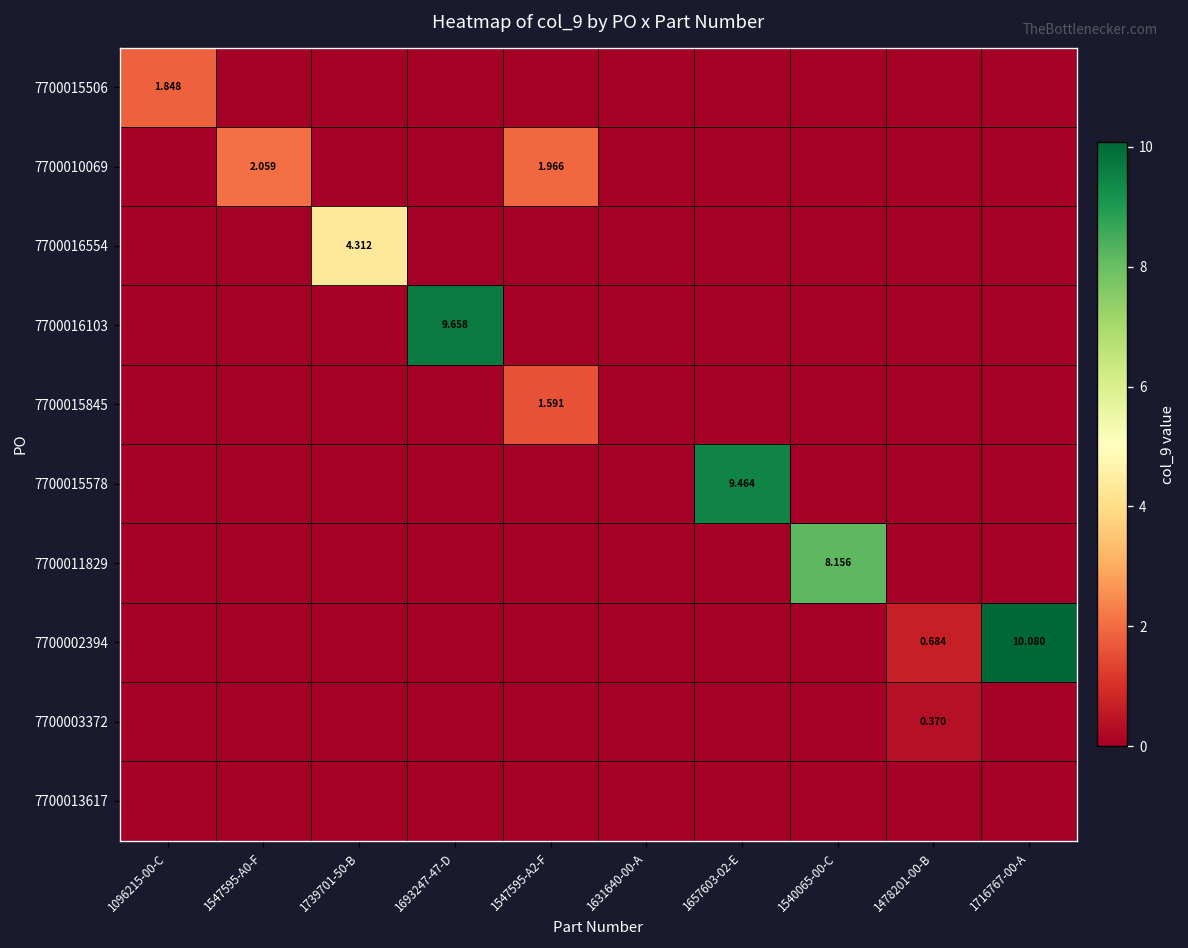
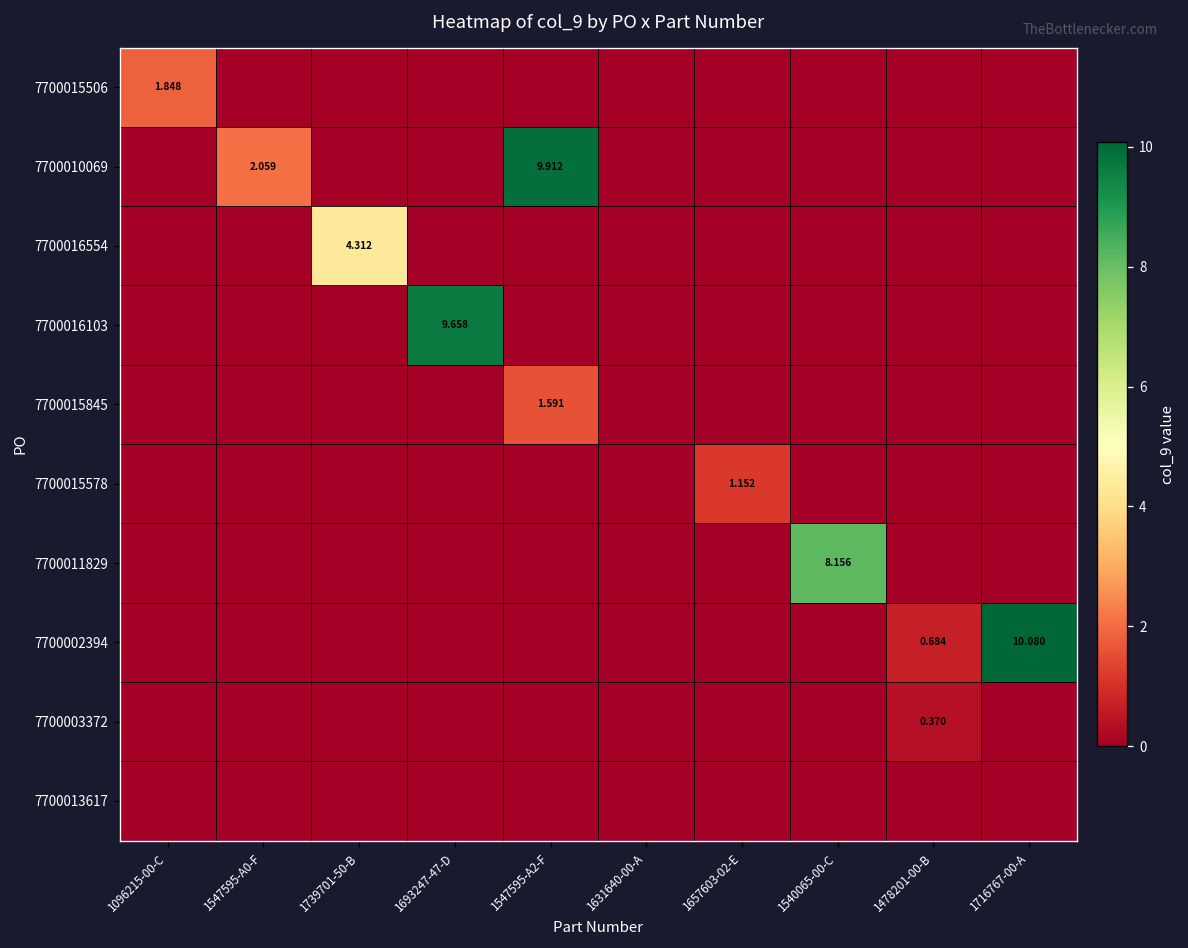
  {
    "7700015506": {
      "1096215-00-C": 1.848
    },
    "7700010069": {
      "1547595-A0-F": 2.059,
-     "1547595-A2-F": 1.966
+     "1547595-A2-F": 9.912
    },
    "7700016554": {
      "1739701-50-B": 4.312
    },
    "7700016103": {
      "1693247-47-D": 9.658
    },
    "7700015845": {
      "1547595-A2-F": 1.591
    },
    "7700015578": {
-     "1657603-02-E": 9.464
+     "1657603-02-E": 1.152
    },
    "7700011829": {
      "1540065-00-C": 8.156
    },
    "7700002394": {
      "1478201-00-B": 0.684,
      "1716767-00-A": 10.080
    },
    "7700003372": {
      "1478201-00-B": 0.370
    }
  }
